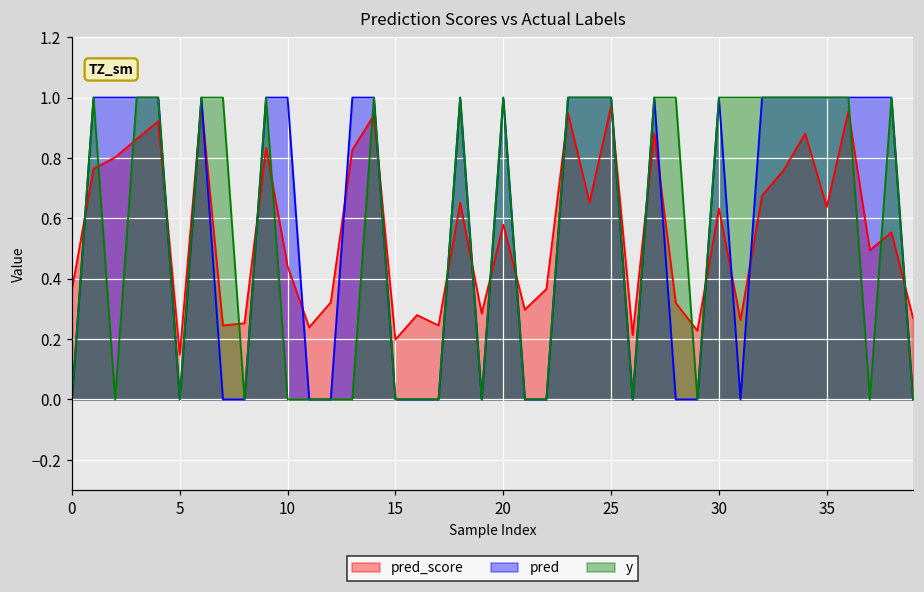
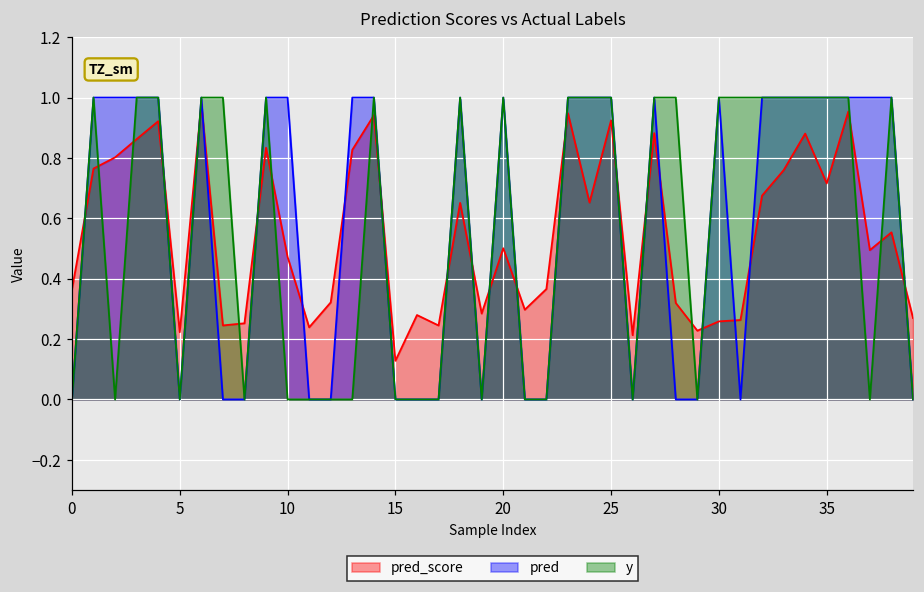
  {
    "pred_score": {
      "0": 0.36,
-     "5": 0.15,
-     "10": 0.44,
-     "15": 0.20,
-     "20": 0.58,
-     "25": 0.97,
-     "30": 0.63,
-     "35": 0.64
+     "5": 0.22,
+     "10": 0.47,
+     "15": 0.13,
+     "20": 0.50,
+     "25": 0.92,
+     "30": 0.26,
+     "35": 0.72
    },
    "pred": {
      "10": 1.00
    },
    "y": {
      "10": 0.00
    }
  }
